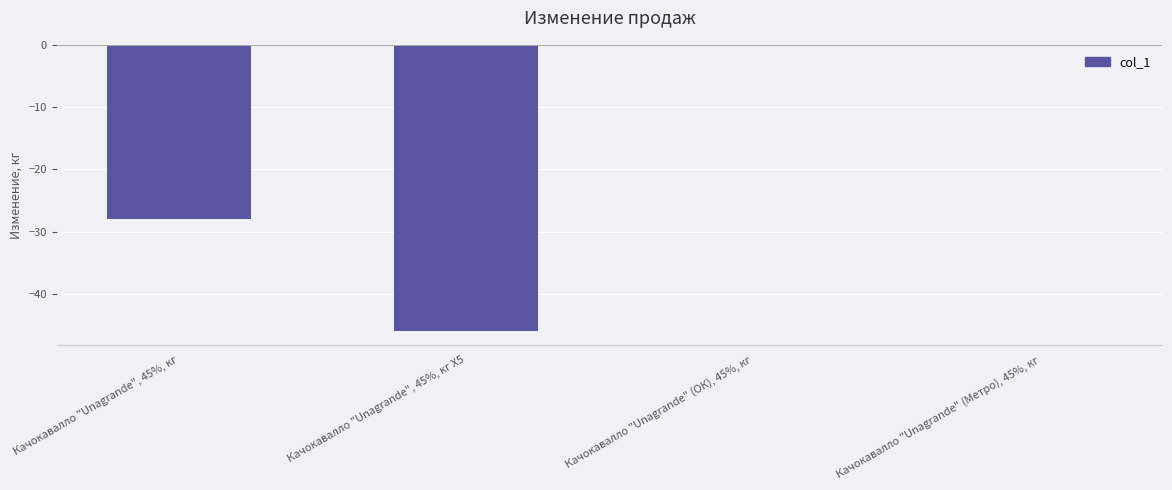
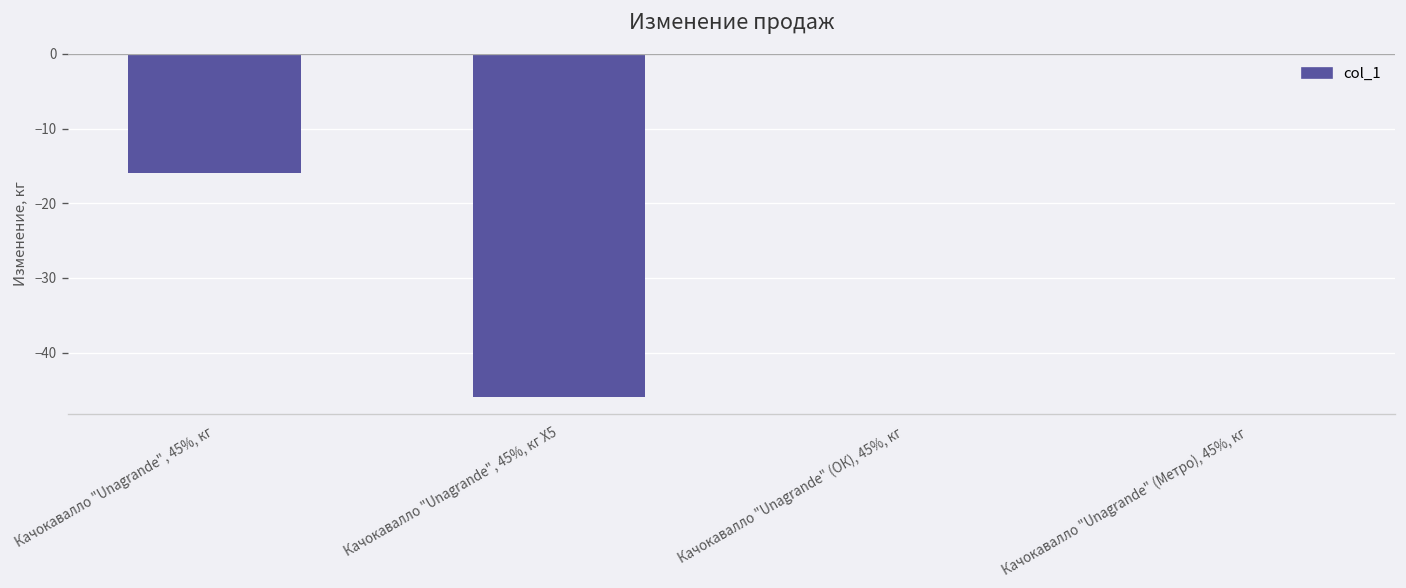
  {
-   "Качокавалло \"Unagrande\", 45%, кг": -28,
+   "Качокавалло \"Unagrande\", 45%, кг": -16,
    "Качокавалло \"Unagrande\", 45%, кг Х5": -46,
    "Качокавалло \"Unagrande\" (ОК), 45%, кг": 0,
    "Качокавалло \"Unagrande\" (Метро), 45%, кг": 0
  }
